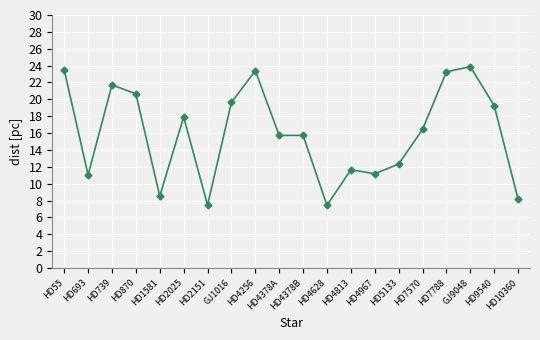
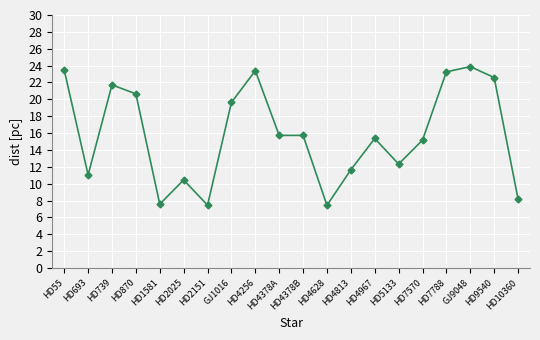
  {
    "HD55": 23,
    "HD693": 11,
    "HD739": 22,
    "HD870": 21,
-   "HD1581": 9,
-   "HD2025": 18,
+   "HD1581": 8,
+   "HD2025": 10,
    "HD2151": 7,
    "GJ1016": 20,
    "HD4256": 23,
    "HD4378A": 16,
    "HD4378B": 16,
    "HD4628": 7,
    "HD4813": 12,
-   "HD4967": 11,
+   "HD4967": 15,
    "HD5133": 12,
-   "HD7570": 16,
+   "HD7570": 15,
    "HD7788": 23,
    "GJ9048": 24,
-   "HD9540": 19,
+   "HD9540": 23,
    "HD10360": 8
  }
